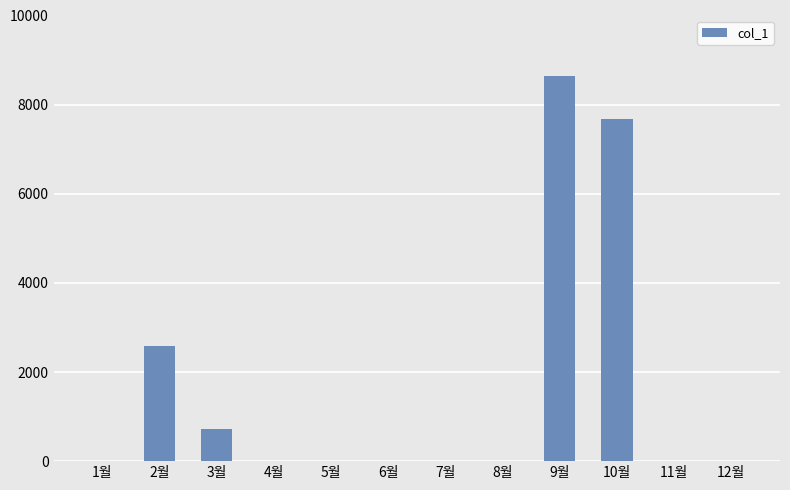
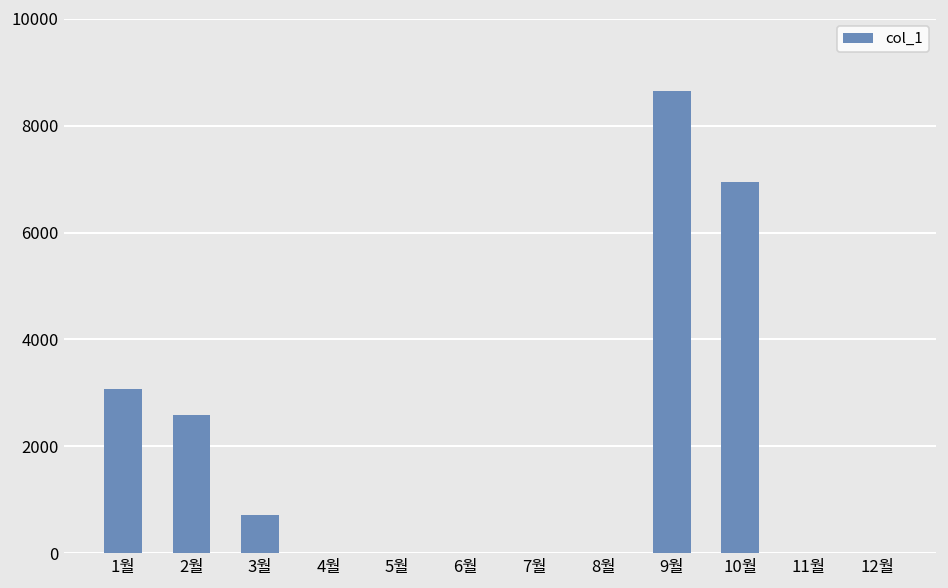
  {
-   "1월": 0,
+   "1월": 3100,
    "2월": 2600,
    "3월": 700,
    "4월": 0,
    "5월": 0,
    "6월": 0,
    "7월": 0,
    "8월": 0,
    "9월": 8600,
-   "10월": 7700,
+   "10월": 6900,
    "11월": 0,
    "12월": 0
  }
